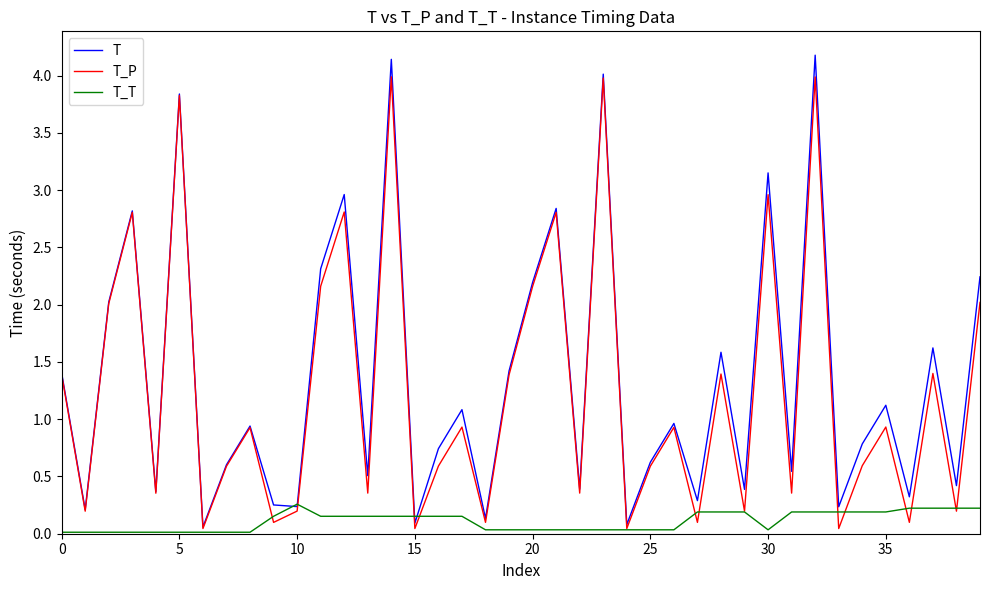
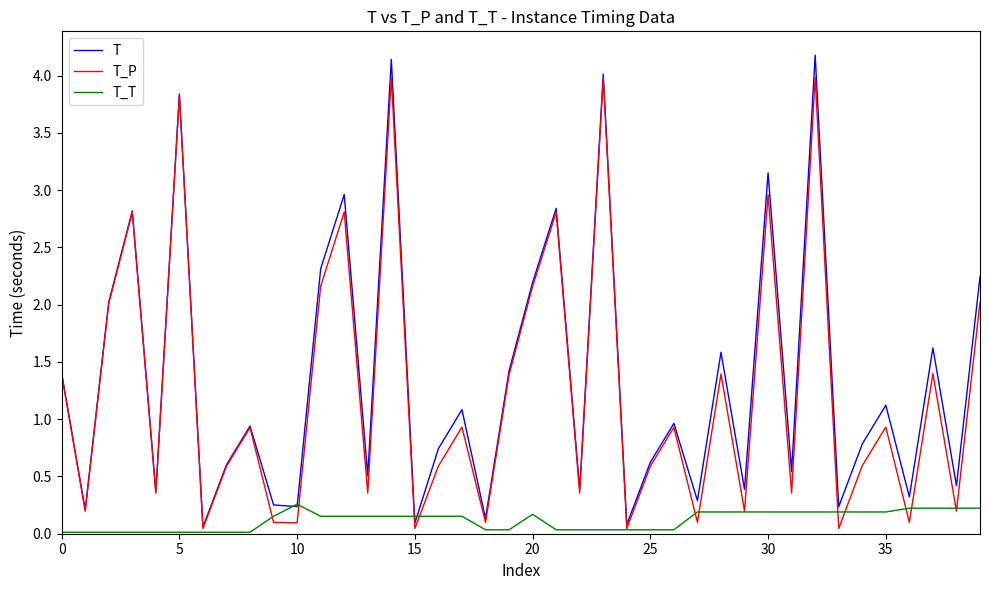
  {
    "T": {
      "15": 0.09,
      "20": 2.19,
      "25": 0.62,
      "30": 3.15,
      "35": 1.12
    },
    "T_P": {
-     "10": 0.20,
+     "10": 0.09,
      "15": 0.05,
      "20": 2.16,
      "25": 0.59,
      "30": 2.96,
      "35": 0.93
    },
    "T_T": {
      "0": 0.01,
      "5": 0.01,
      "15": 0.15,
-     "20": 0.03,
+     "20": 0.17,
      "25": 0.03,
-     "30": 0.03,
+     "30": 0.19,
      "35": 0.19
    }
  }
